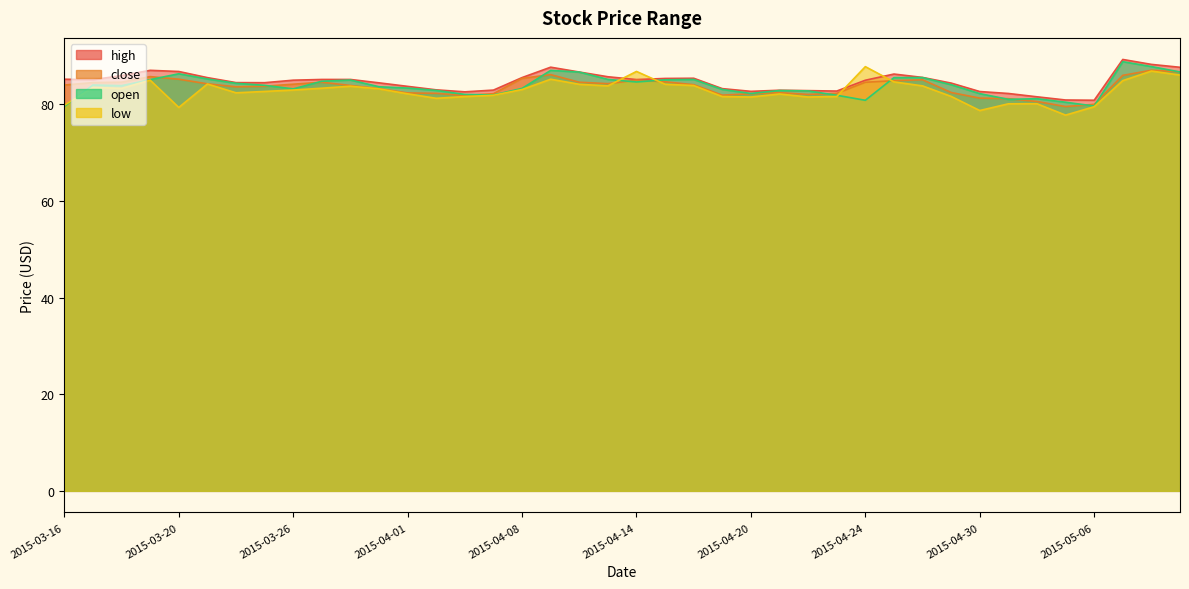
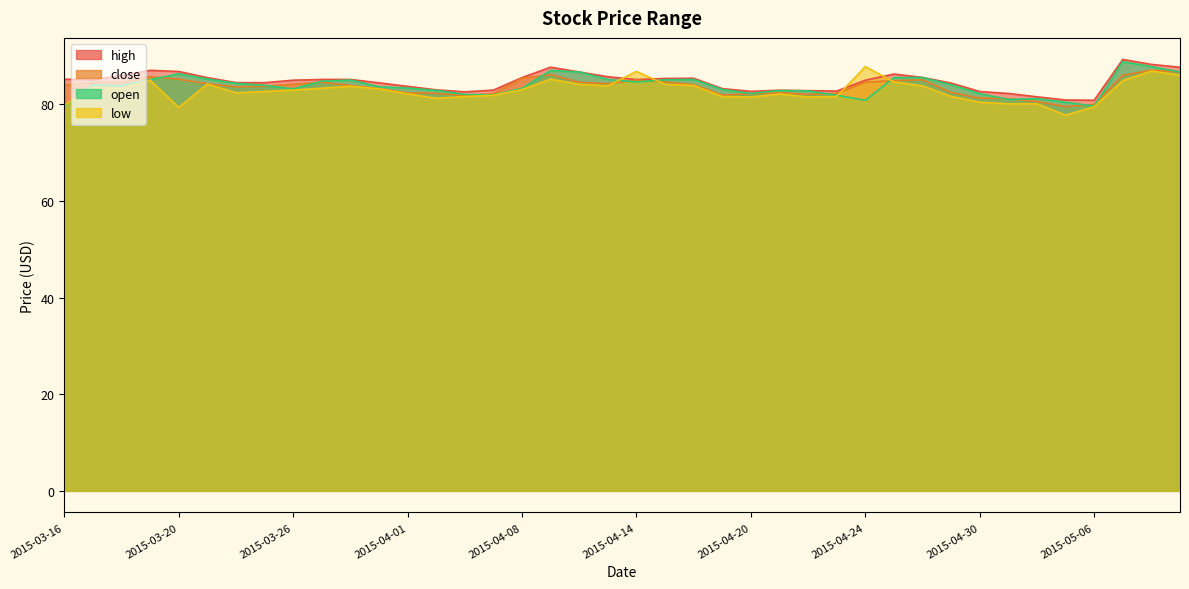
  {
    "open": {
      "2015-04-24": 81
    },
    "low": {
      "2015-03-20": 79,
      "2015-04-14": 87,
      "2015-04-20": 82,
      "2015-04-24": 88,
-     "2015-04-30": 79
+     "2015-04-30": 80
    }
  }
